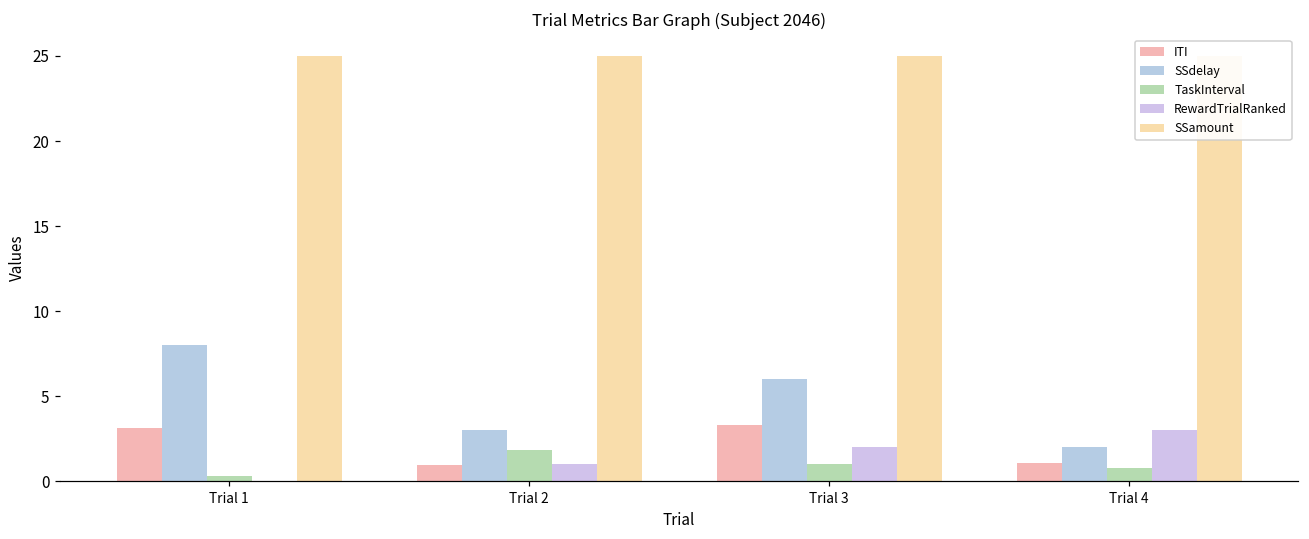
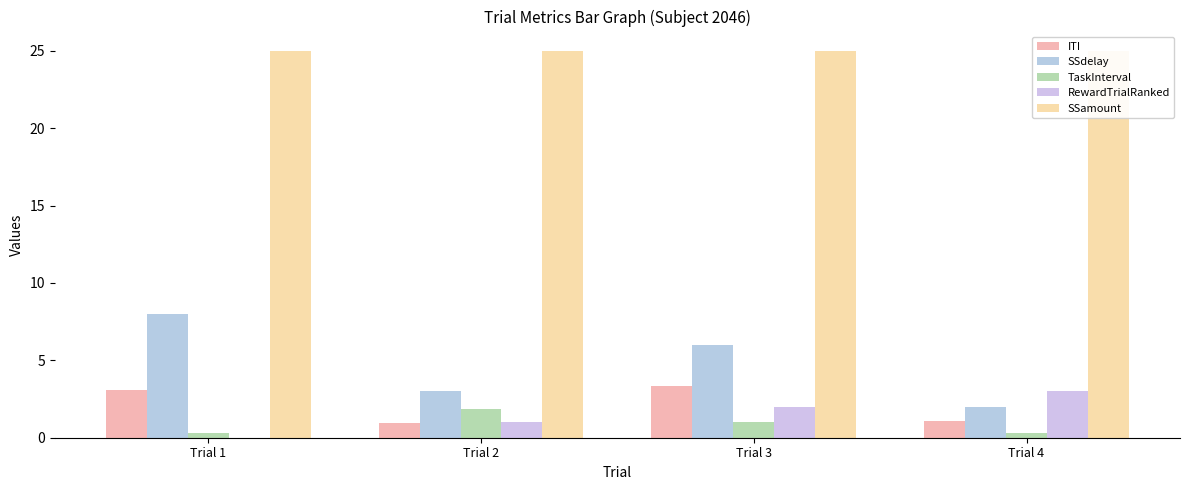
  {
    "TaskInterval": {
      "Trial 1": 0.3,
      "Trial 2": 1.9,
      "Trial 3": 1.0,
-     "Trial 4": 0.8
+     "Trial 4": 0.3
    }
  }
